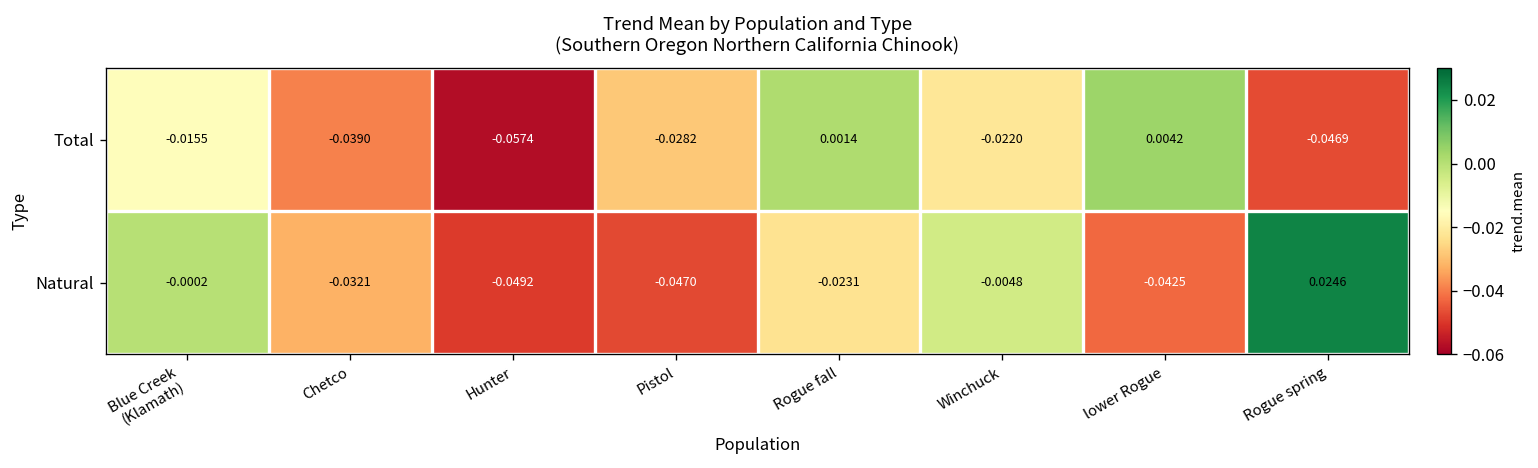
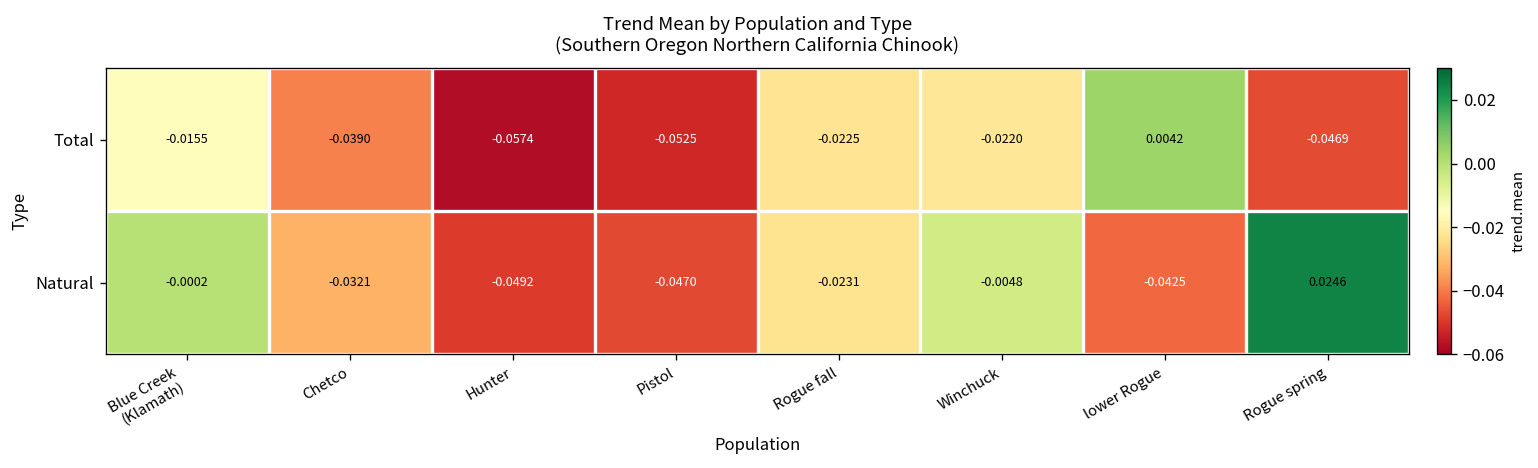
  {
    "Total": {
      "Blue Creek (Klamath)": -0.0155,
      "Chetco": -0.0390,
      "Hunter": -0.0574,
-     "Pistol": -0.0282,
-     "Rogue fall": 0.0014,
+     "Pistol": -0.0525,
+     "Rogue fall": -0.0225,
      "Winchuck": -0.0220,
      "lower Rogue": 0.0042,
      "Rogue spring": -0.0469
    },
    "Natural": {
      "Blue Creek (Klamath)": -0.0002,
      "Chetco": -0.0321,
      "Hunter": -0.0492,
      "Pistol": -0.0470,
      "Rogue fall": -0.0231,
      "Winchuck": -0.0048,
      "lower Rogue": -0.0425,
      "Rogue spring": 0.0246
    }
  }
